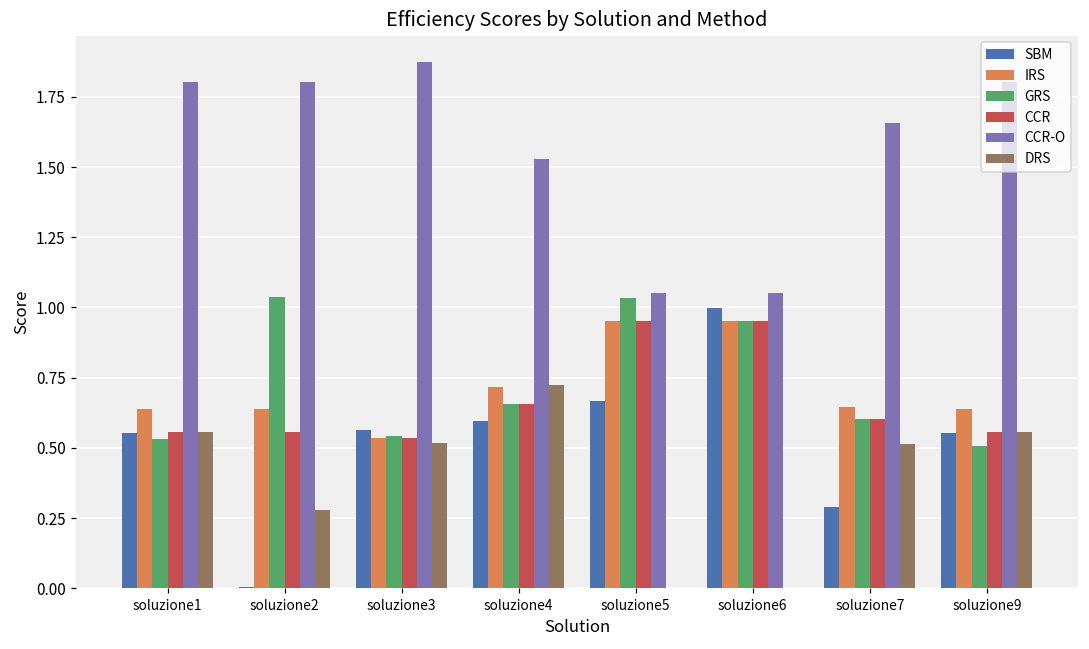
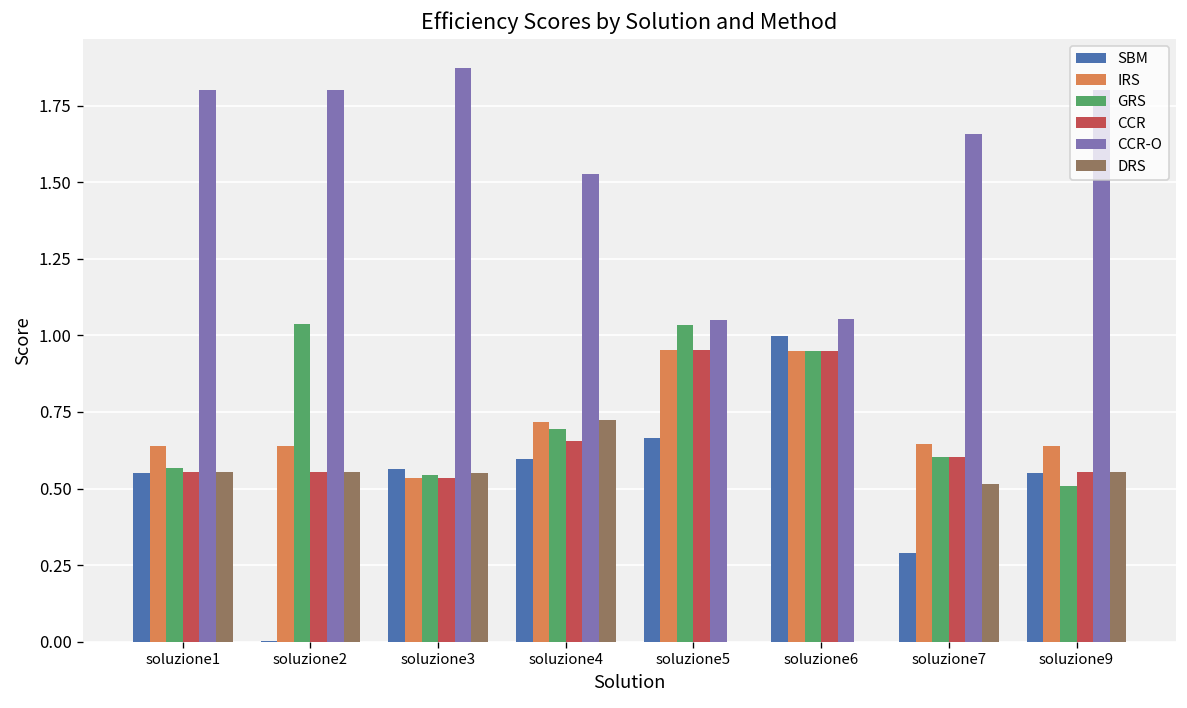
  {
    "GRS": {
-     "soluzione1": 0.53,
+     "soluzione1": 0.57,
      "soluzione2": 1.04,
      "soluzione3": 0.54,
-     "soluzione4": 0.66,
+     "soluzione4": 0.70,
      "soluzione5": 1.03,
      "soluzione6": 0.95,
      "soluzione7": 0.60,
      "soluzione9": 0.51
    },
    "DRS": {
      "soluzione1": 0.56,
-     "soluzione2": 0.28,
-     "soluzione3": 0.52,
+     "soluzione2": 0.56,
+     "soluzione3": 0.55,
      "soluzione4": 0.72,
      "soluzione5": 0.00,
      "soluzione6": 0.00,
      "soluzione7": 0.51,
      "soluzione9": 0.56
    }
  }
